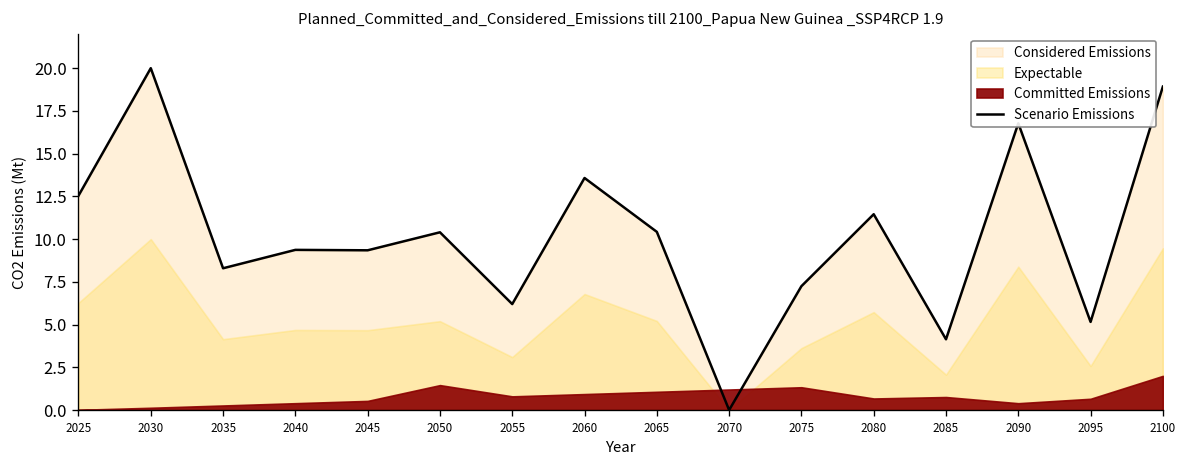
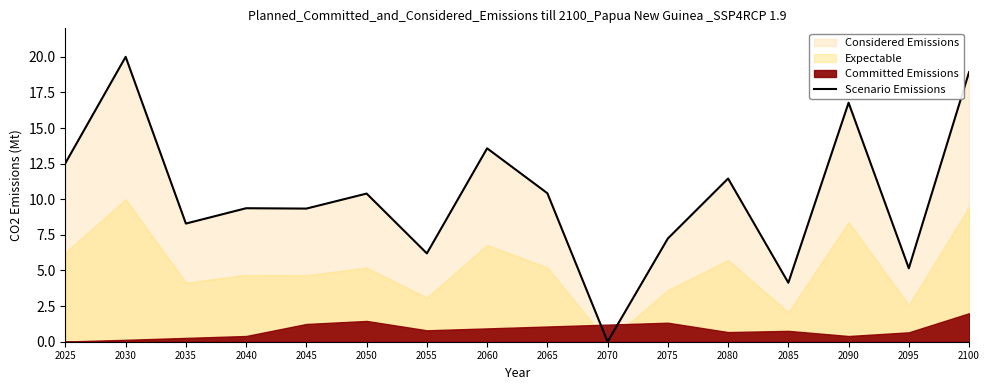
  {
    "Committed Emissions": {
      "2035": 0.3,
      "2040": 0.4,
-     "2045": 0.5,
+     "2045": 1.2,
      "2050": 1.5,
      "2055": 0.8,
      "2060": 0.9,
      "2065": 1.1,
      "2070": 1.2,
      "2075": 1.3,
      "2080": 0.7,
      "2085": 0.8,
      "2090": 0.4,
      "2095": 0.7,
      "2100": 2.0
    }
  }
